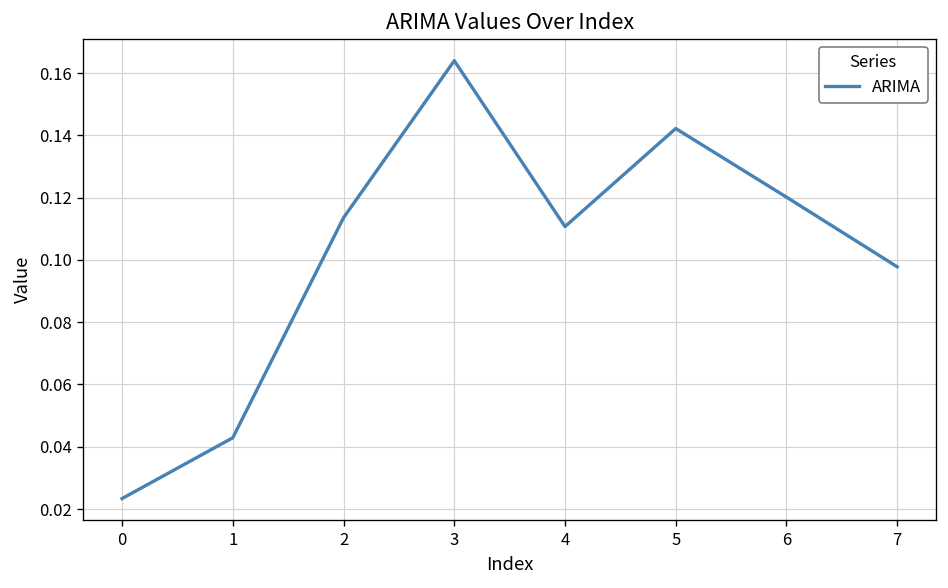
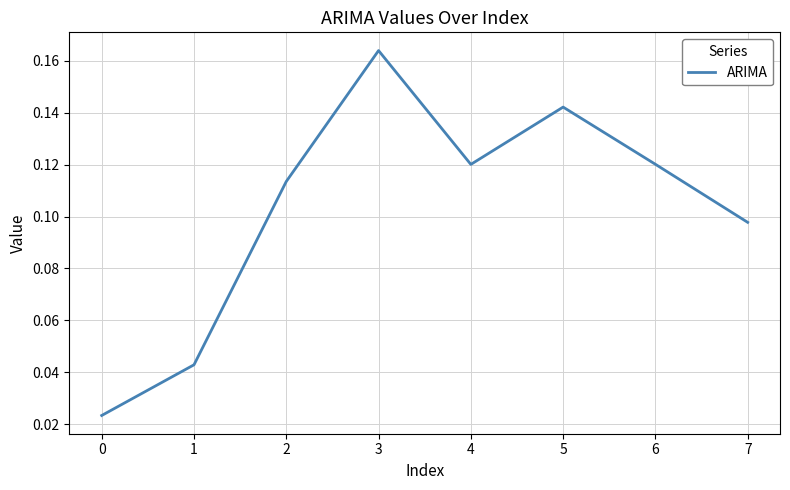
  {
    "0": 0.023,
    "1": 0.043,
    "2": 0.114,
    "3": 0.164,
-   "4": 0.111,
+   "4": 0.120,
    "5": 0.142,
    "6": 0.120,
    "7": 0.098
  }
